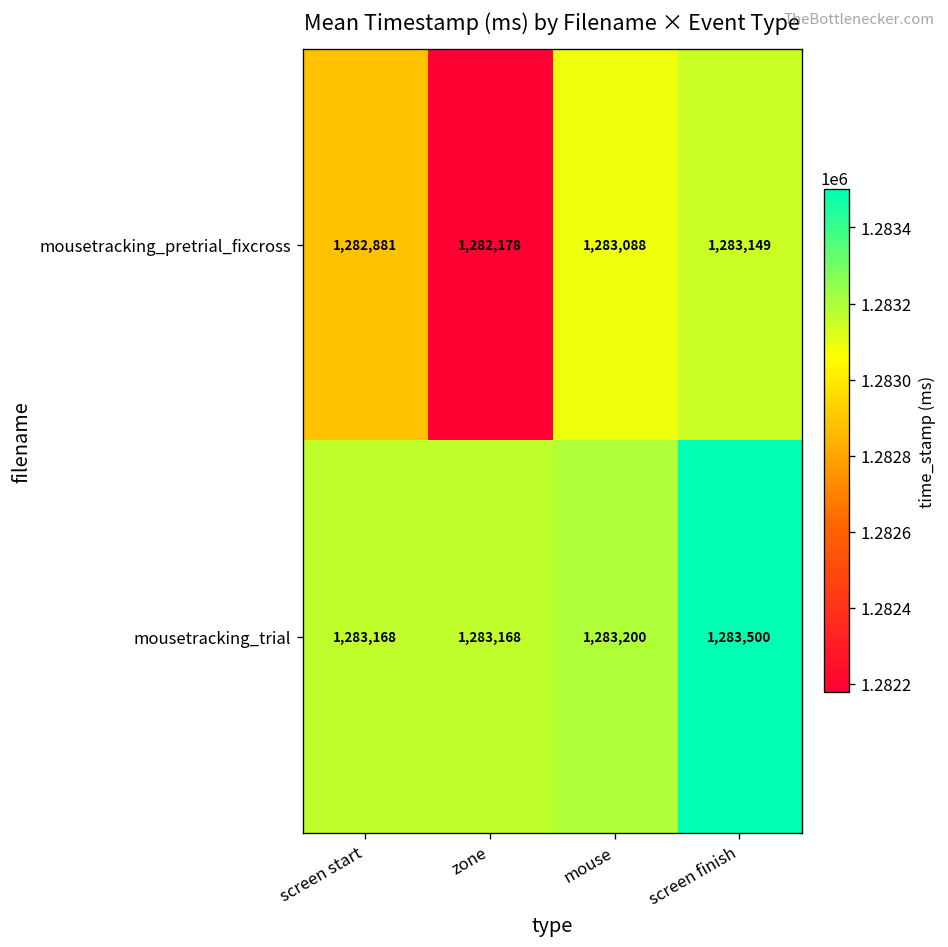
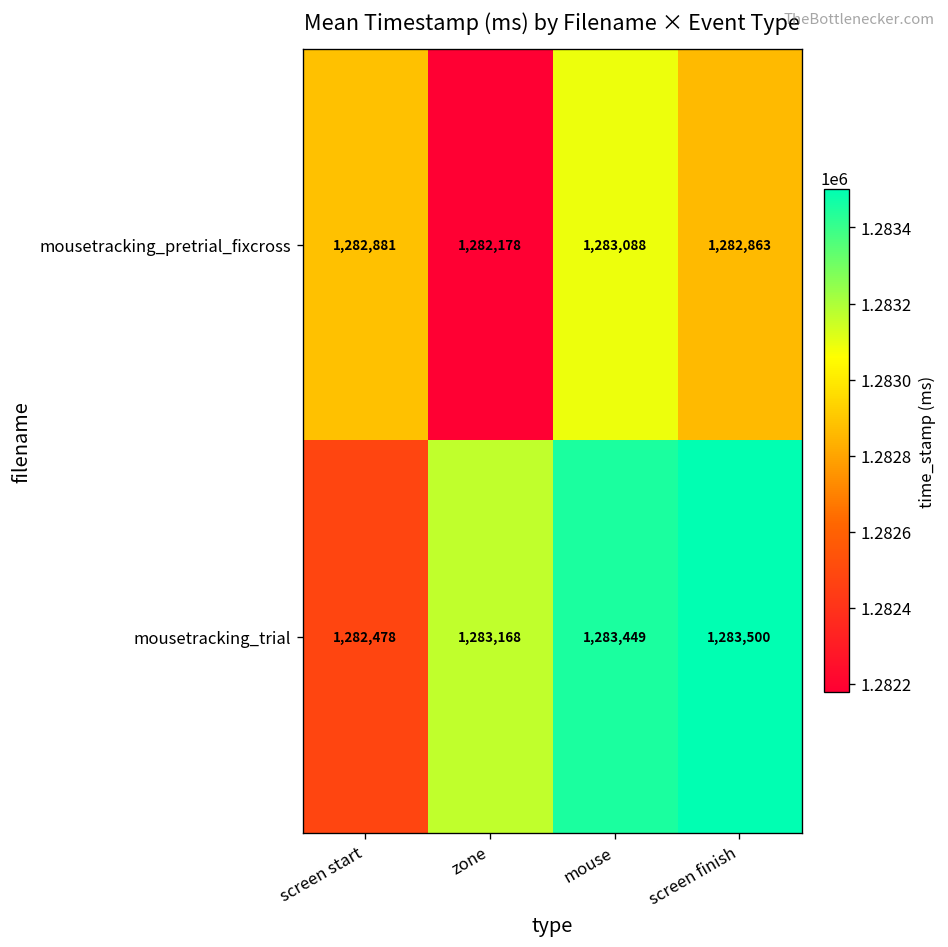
  {
    "mousetracking_pretrial_fixcross": {
      "screen start": "1,282,881",
      "zone": "1,282,178",
      "mouse": "1,283,088",
-     "screen finish": "1,283,149"
+     "screen finish": "1,282,863"
    },
    "mousetracking_trial": {
-     "screen start": "1,283,168",
+     "screen start": "1,282,478",
      "zone": "1,283,168",
-     "mouse": "1,283,200",
+     "mouse": "1,283,449",
      "screen finish": "1,283,500"
    }
  }
